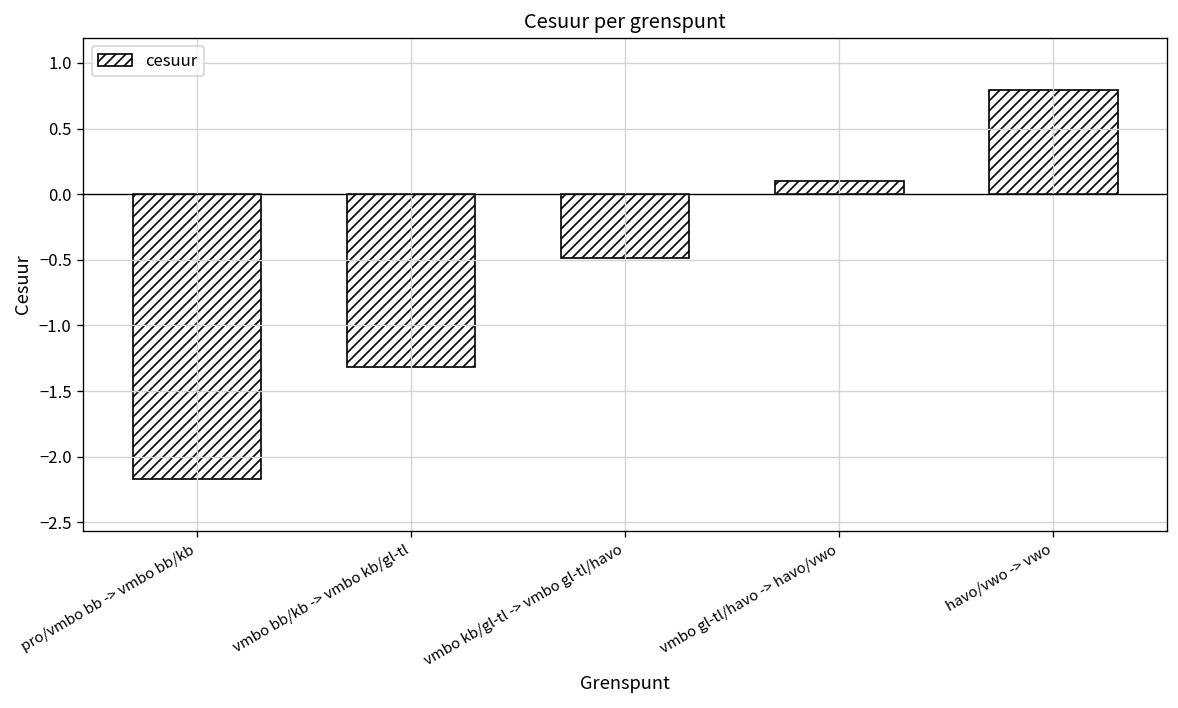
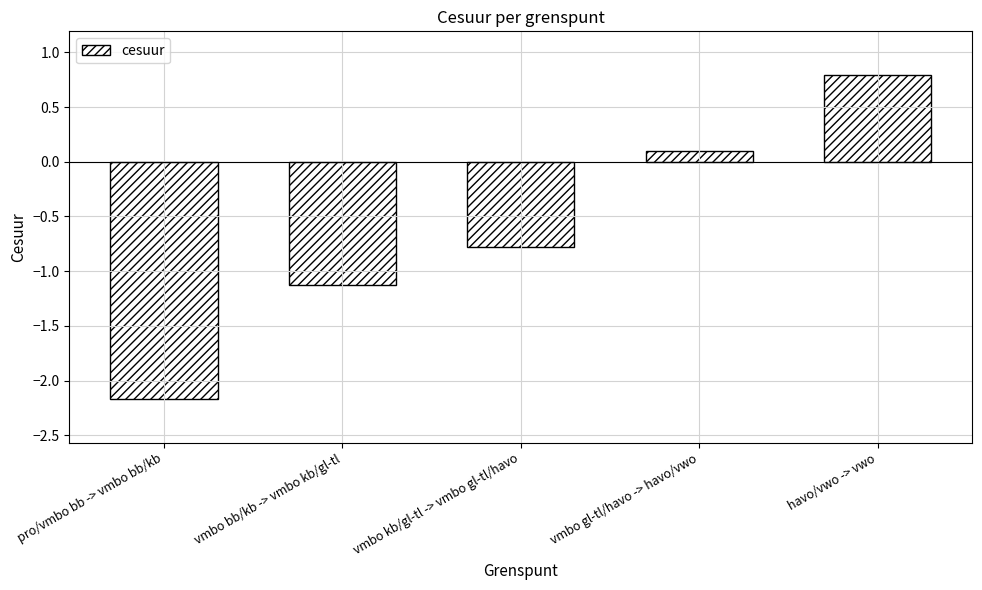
  {
    "pro/vmbo bb -> vmbo bb/kb": -2.17,
-   "vmbo bb/kb -> vmbo kb/gl-tl": -1.31,
-   "vmbo kb/gl-tl -> vmbo gl-tl/havo": -0.49,
+   "vmbo bb/kb -> vmbo kb/gl-tl": -1.13,
+   "vmbo kb/gl-tl -> vmbo gl-tl/havo": -0.78,
    "vmbo gl-tl/havo -> havo/vwo": 0.10,
    "havo/vwo -> vwo": 0.79
  }
